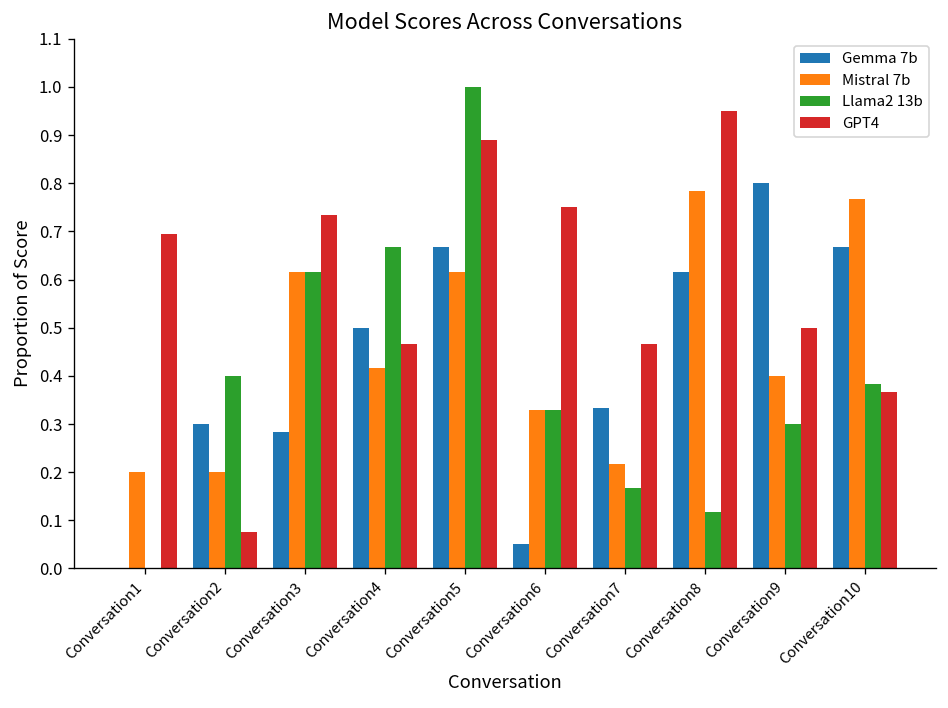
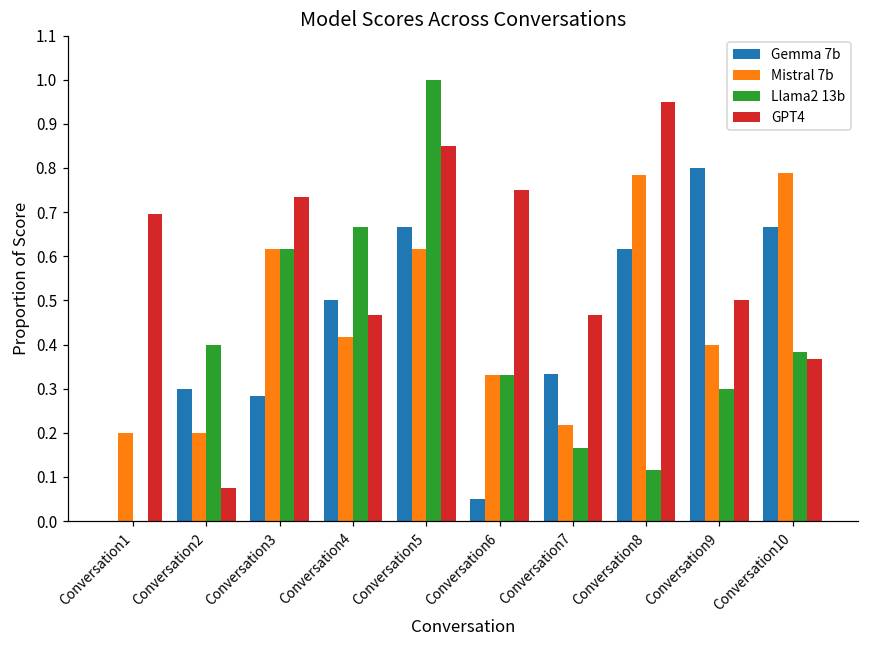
  {
    "Gemma 7b": {
      "Conversation1": 0.00,
      "Conversation2": 0.30,
      "Conversation3": 0.28,
      "Conversation4": 0.50,
      "Conversation5": 0.67,
      "Conversation6": 0.05,
      "Conversation7": 0.33,
      "Conversation8": 0.62,
      "Conversation9": 0.80,
      "Conversation10": 0.67
    },
    "Mistral 7b": {
      "Conversation1": 0.20,
      "Conversation2": 0.20,
      "Conversation3": 0.62,
      "Conversation4": 0.42,
      "Conversation5": 0.62,
      "Conversation6": 0.33,
      "Conversation7": 0.22,
      "Conversation8": 0.78,
      "Conversation9": 0.40,
-     "Conversation10": 0.77
+     "Conversation10": 0.79
    },
    "Llama2 13b": {
      "Conversation1": 0.00,
      "Conversation2": 0.40,
      "Conversation3": 0.62,
      "Conversation4": 0.67,
      "Conversation5": 1.00,
      "Conversation6": 0.33,
      "Conversation7": 0.17,
      "Conversation8": 0.12,
      "Conversation9": 0.30,
      "Conversation10": 0.38
    },
    "GPT4": {
      "Conversation1": 0.70,
      "Conversation2": 0.07,
      "Conversation3": 0.73,
      "Conversation4": 0.47,
-     "Conversation5": 0.89,
+     "Conversation5": 0.85,
      "Conversation6": 0.75,
      "Conversation7": 0.47,
      "Conversation8": 0.95,
      "Conversation9": 0.50,
      "Conversation10": 0.37
    }
  }
